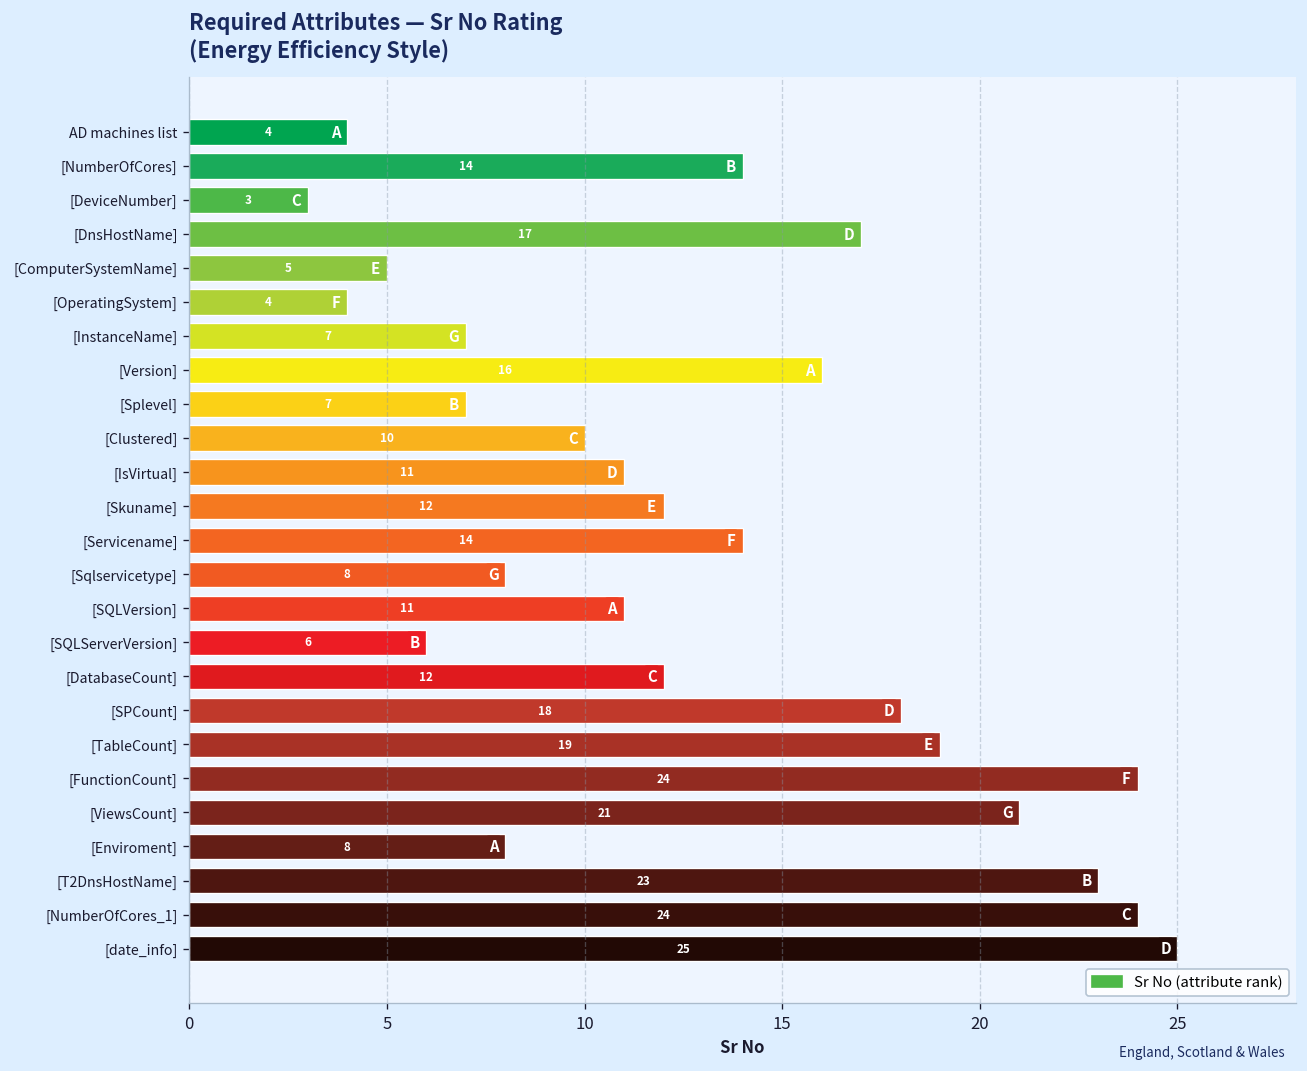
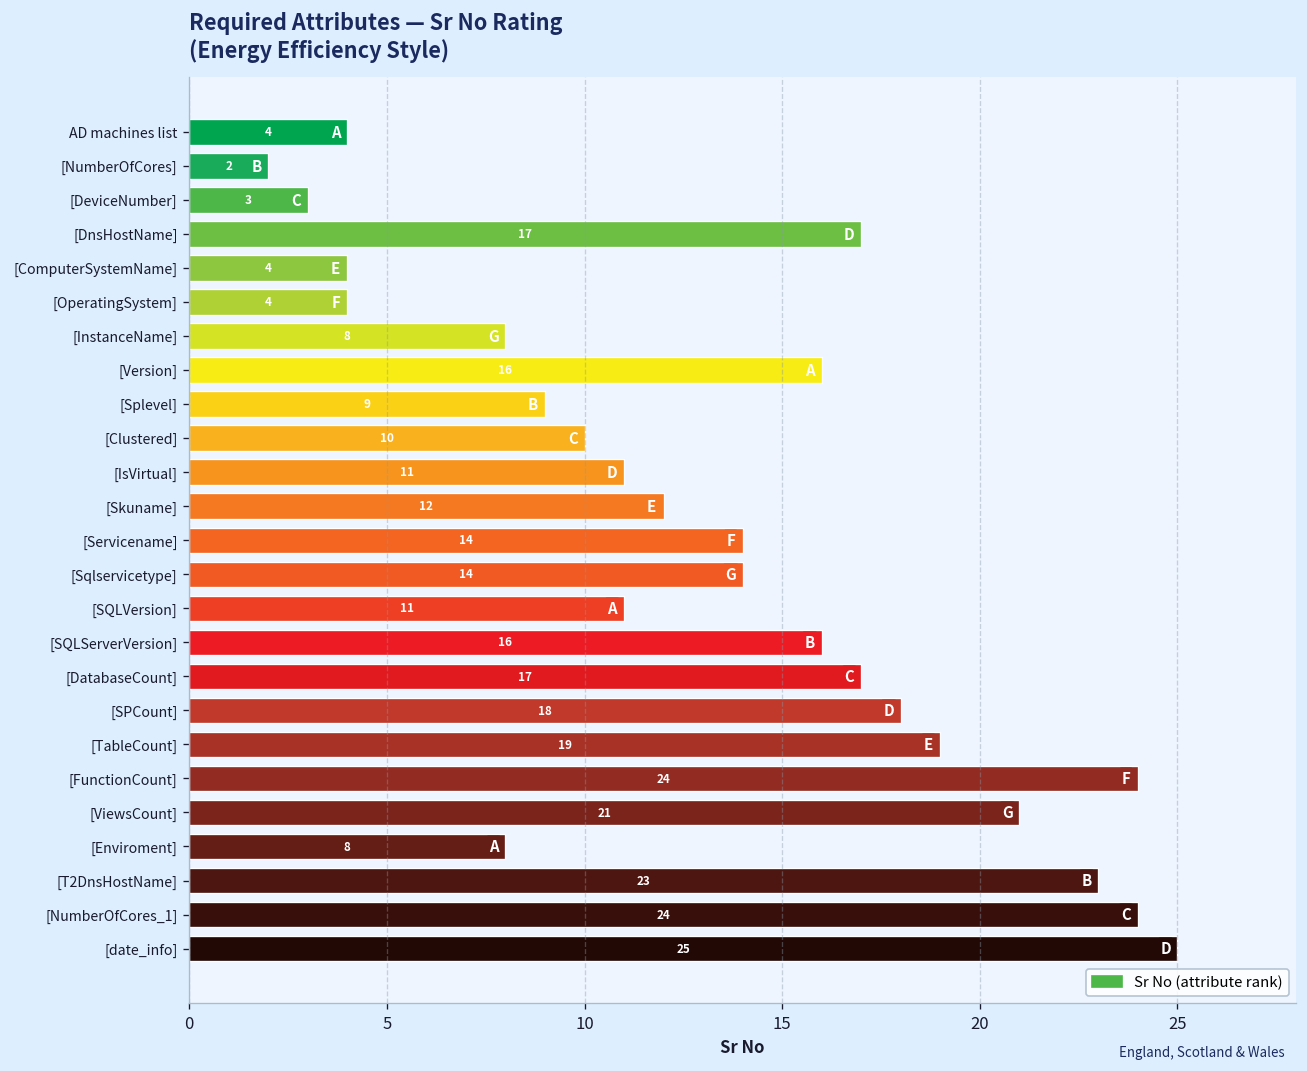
  {
    "AD machines list": 4,
-   "[NumberOfCores]": 14,
+   "[NumberOfCores]": 2,
    "[DeviceNumber]": 3,
    "[DnsHostName]": 17,
-   "[ComputerSystemName]": 5,
+   "[ComputerSystemName]": 4,
    "[OperatingSystem]": 4,
-   "[InstanceName]": 7,
+   "[InstanceName]": 8,
    "[Version]": 16,
-   "[Splevel]": 7,
+   "[Splevel]": 9,
    "[Clustered]": 10,
    "[IsVirtual]": 11,
    "[Skuname]": 12,
    "[Servicename]": 14,
-   "[Sqlservicetype]": 8,
+   "[Sqlservicetype]": 14,
    "[SQLVersion]": 11,
-   "[SQLServerVersion]": 6,
-   "[DatabaseCount]": 12,
+   "[SQLServerVersion]": 16,
+   "[DatabaseCount]": 17,
    "[SPCount]": 18,
    "[TableCount]": 19,
    "[FunctionCount]": 24,
    "[ViewsCount]": 21,
    "[Enviroment]": 8,
    "[T2DnsHostName]": 23,
    "[NumberOfCores_1]": 24,
    "[date_info]": 25
  }
